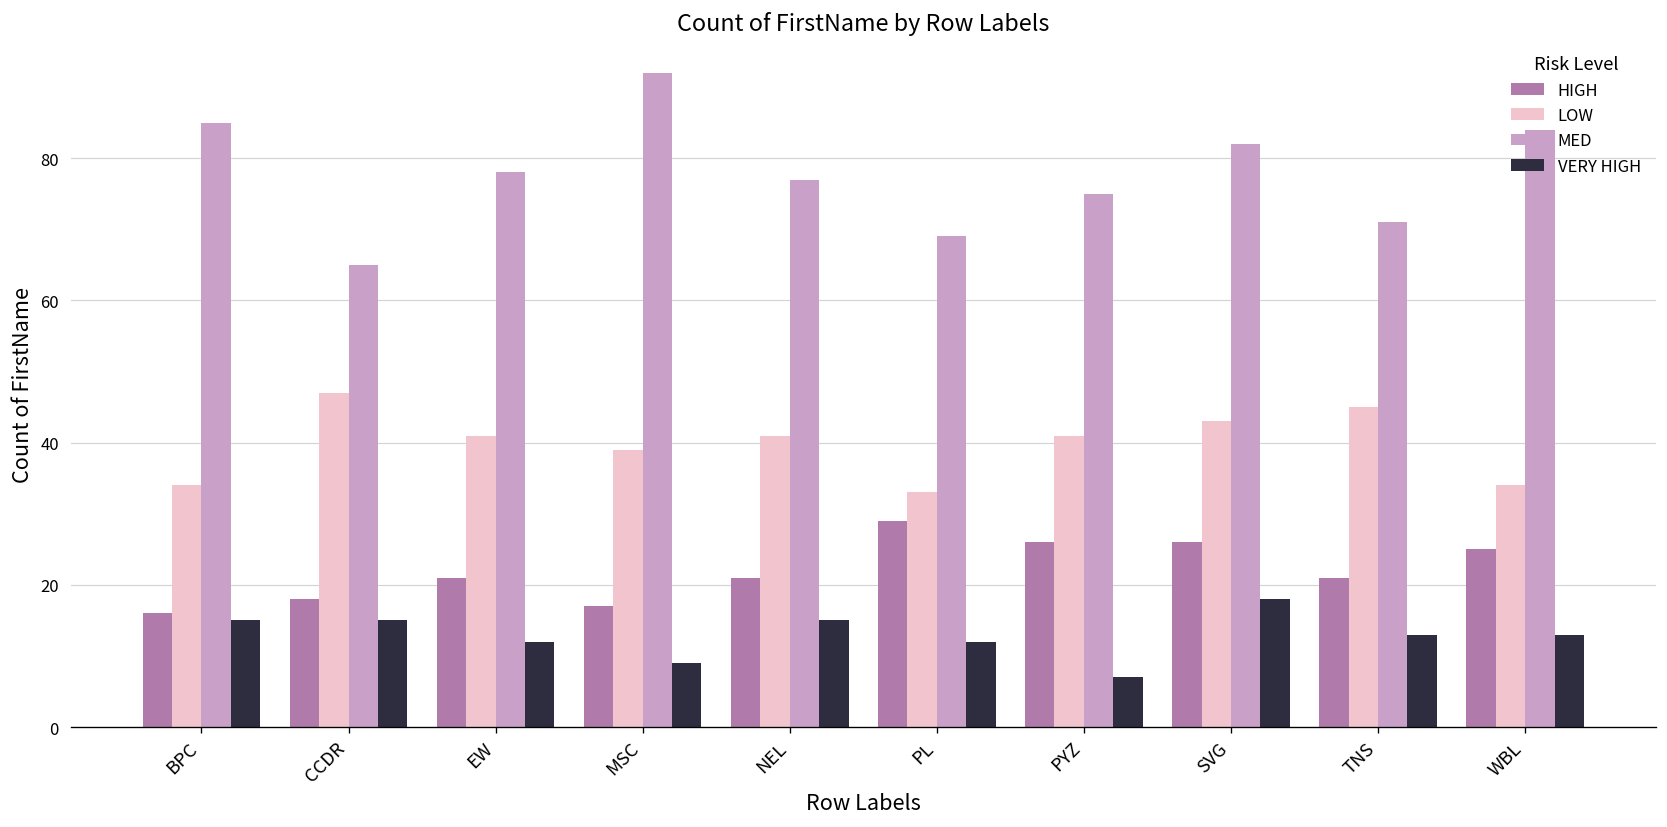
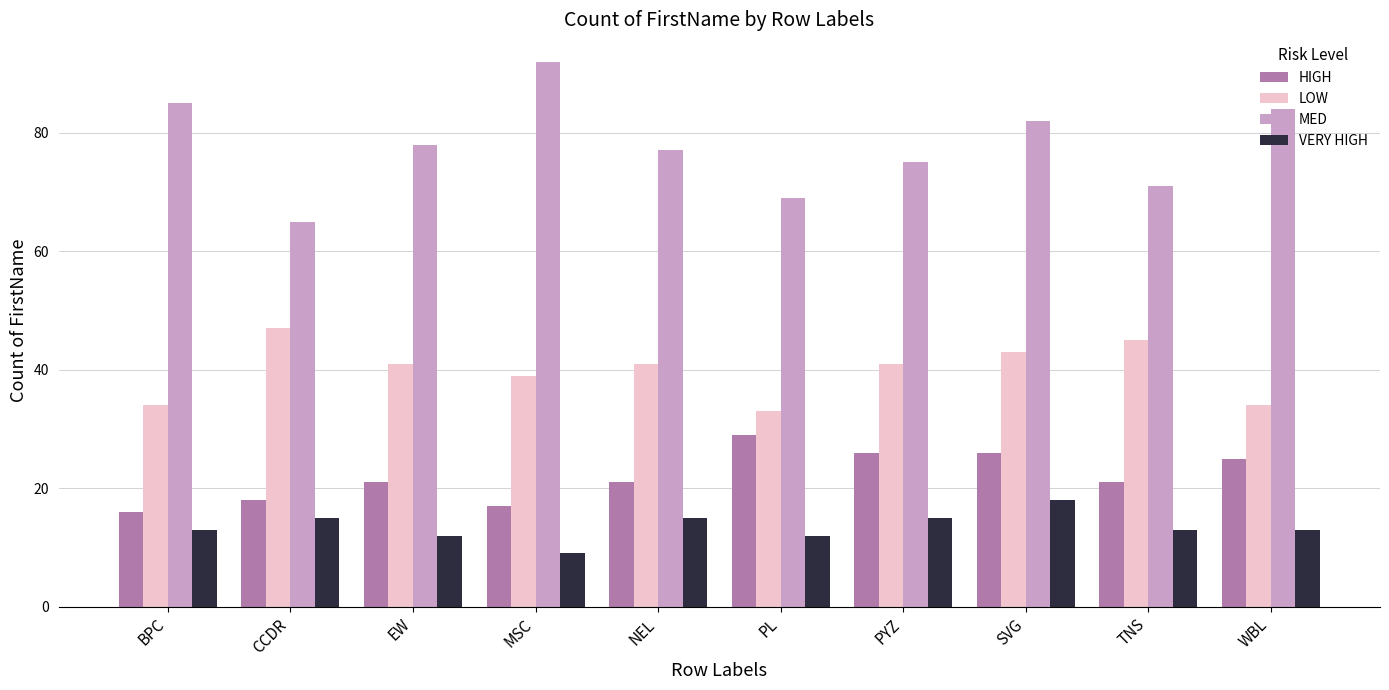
  {
    "VERY HIGH": {
-     "BPC": 15,
+     "BPC": 13,
      "CCDR": 15,
      "EW": 12,
      "MSC": 9,
      "NEL": 15,
      "PL": 12,
-     "PYZ": 7,
+     "PYZ": 15,
      "SVG": 18,
      "TNS": 13,
      "WBL": 13
    }
  }
